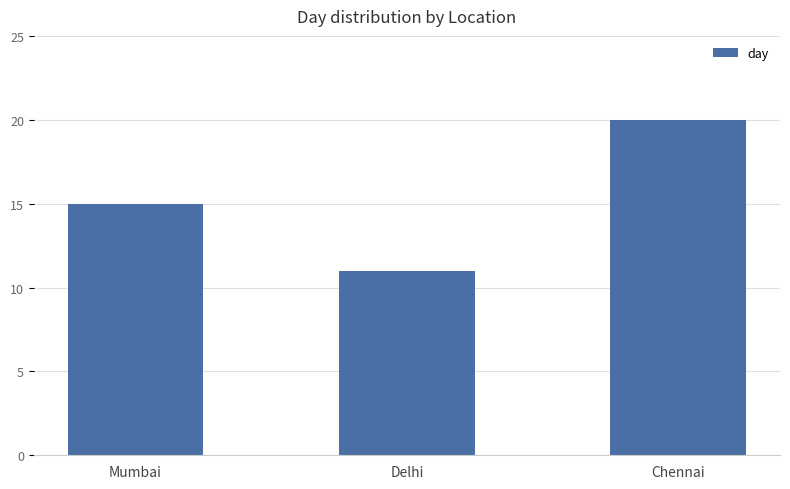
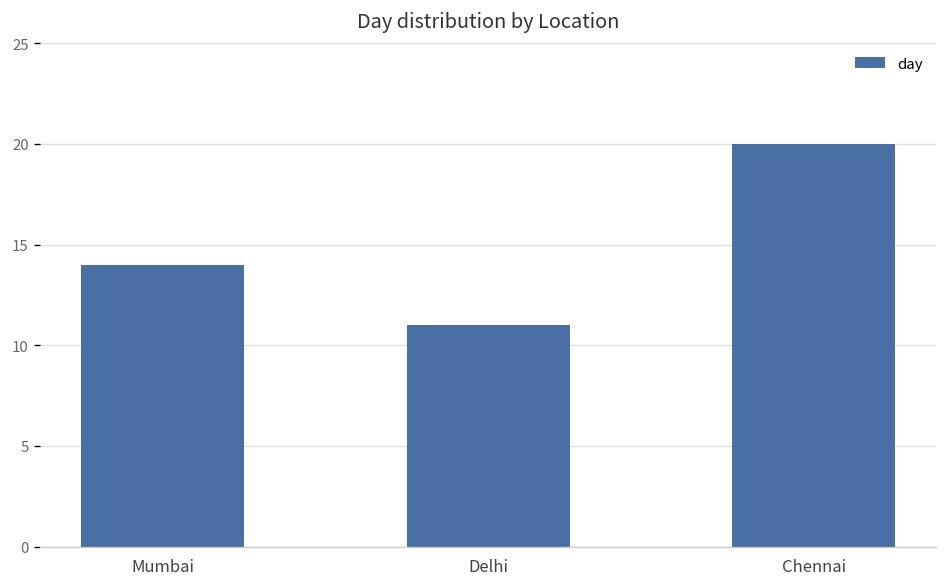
  {
-   "Mumbai": 15,
+   "Mumbai": 14,
    "Delhi": 11,
    "Chennai": 20
  }
